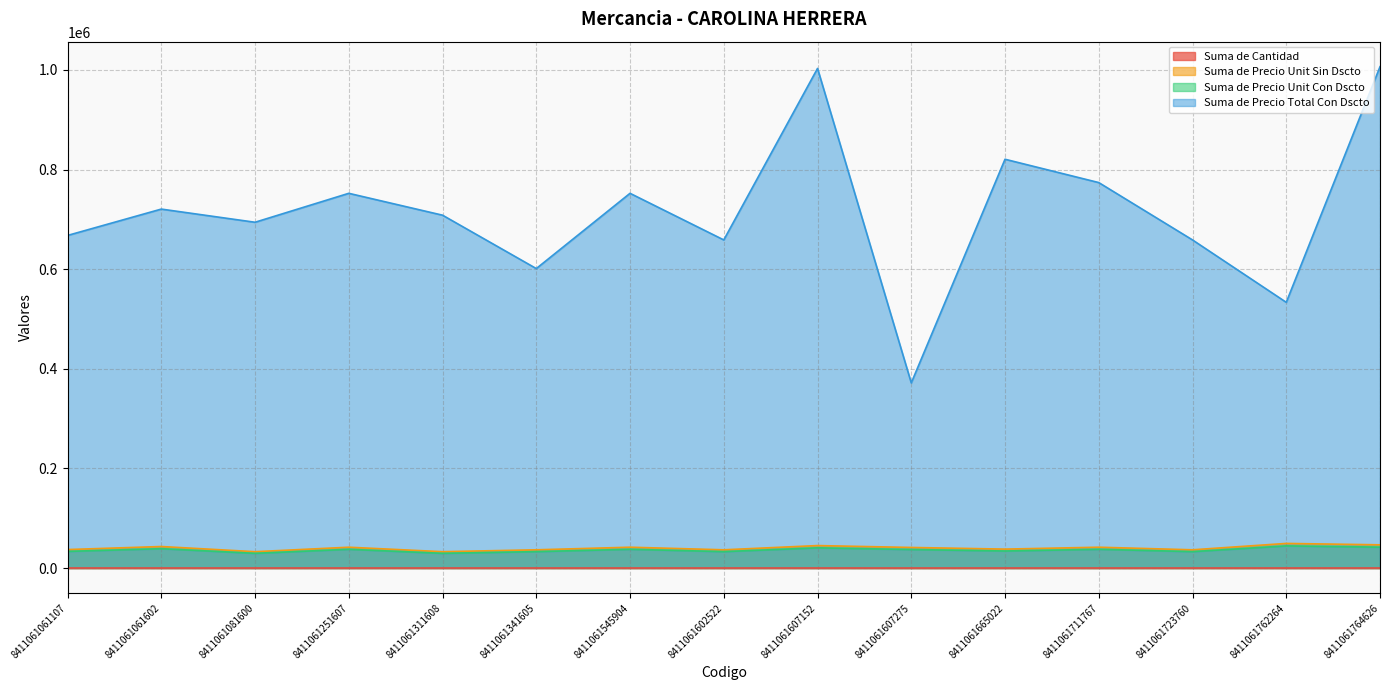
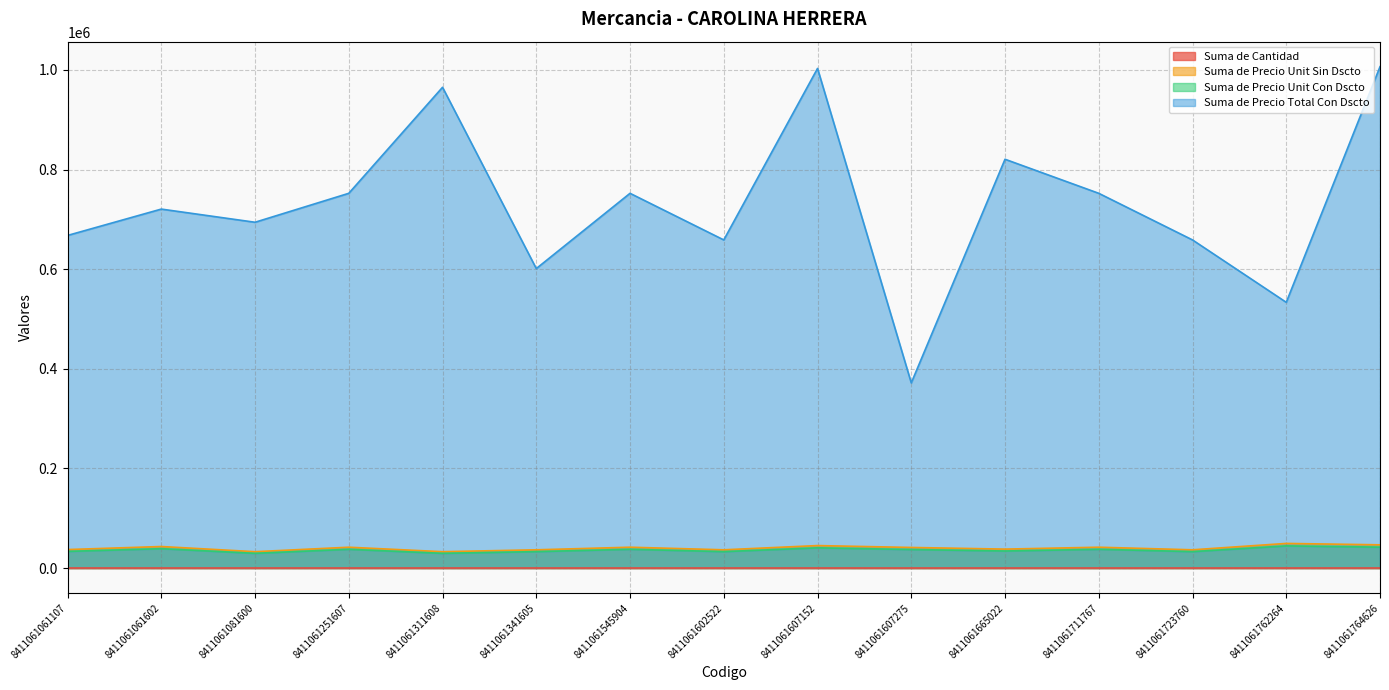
  {
    "Suma de Cantidad": {
      "8411061061107": 0,
      "8411061061602": 0,
      "8411061081600": 0,
      "8411061251607": 0,
      "8411061311608": 0,
      "8411061341605": 0,
      "8411061545904": 0,
      "8411061602522": 0,
      "8411061607152": 0,
      "8411061607275": 0,
      "8411061665022": 0,
      "8411061711767": 0,
      "8411061723760": 0,
      "8411061762264": 0,
      "8411061764626": 0
    },
    "Suma de Precio Total Con Dscto": {
      "8411061061107": 670000,
      "8411061061602": 720000,
      "8411061081600": 690000,
      "8411061251607": 750000,
-     "8411061311608": 710000,
+     "8411061311608": 970000,
      "8411061341605": 600000,
      "8411061545904": 750000,
      "8411061602522": 660000,
      "8411061607152": 1000000,
      "8411061607275": 370000,
      "8411061665022": 820000,
-     "8411061711767": 770000,
+     "8411061711767": 750000,
      "8411061723760": 660000,
      "8411061762264": 530000,
      "8411061764626": 1010000
    }
  }
